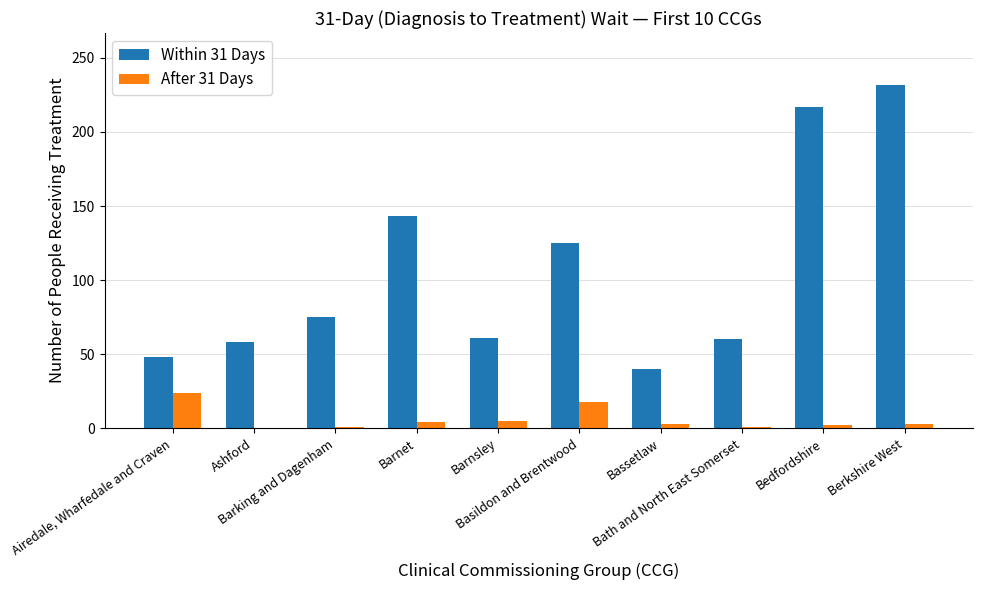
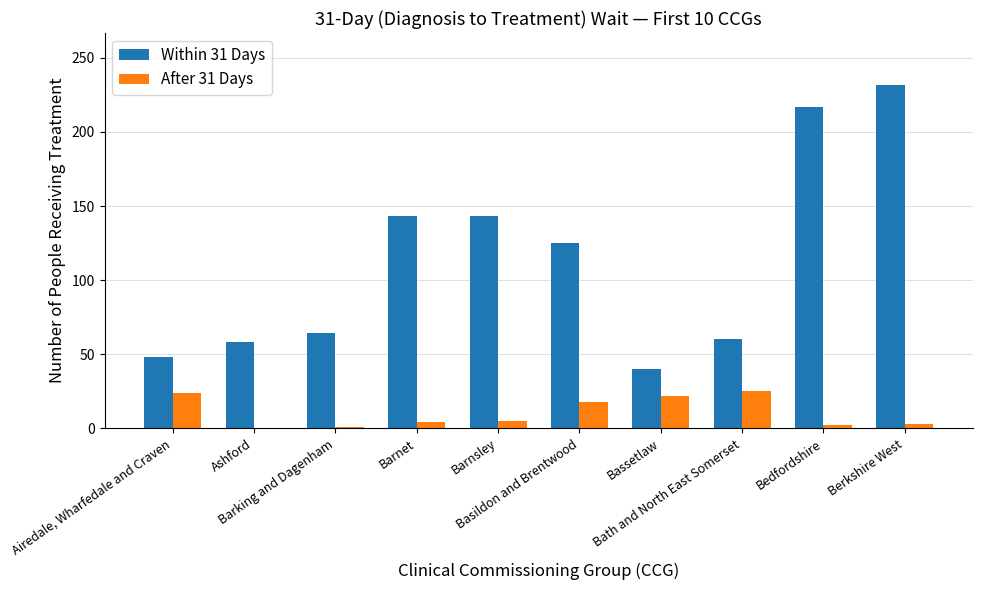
  {
    "Within 31 Days": {
      "Airedale, Wharfedale and Craven": 48,
      "Ashford": 58,
-     "Barking and Dagenham": 75,
+     "Barking and Dagenham": 64,
      "Barnet": 143,
-     "Barnsley": 61,
+     "Barnsley": 143,
      "Basildon and Brentwood": 125,
      "Bassetlaw": 40,
      "Bath and North East Somerset": 60,
      "Bedfordshire": 217,
      "Berkshire West": 232
    },
    "After 31 Days": {
      "Airedale, Wharfedale and Craven": 24,
      "Ashford": 0,
      "Barnet": 4,
      "Barnsley": 5,
      "Basildon and Brentwood": 18,
-     "Bassetlaw": 3,
-     "Bath and North East Somerset": 1,
+     "Bassetlaw": 22,
+     "Bath and North East Somerset": 25,
      "Bedfordshire": 2,
      "Berkshire West": 3
    }
  }
